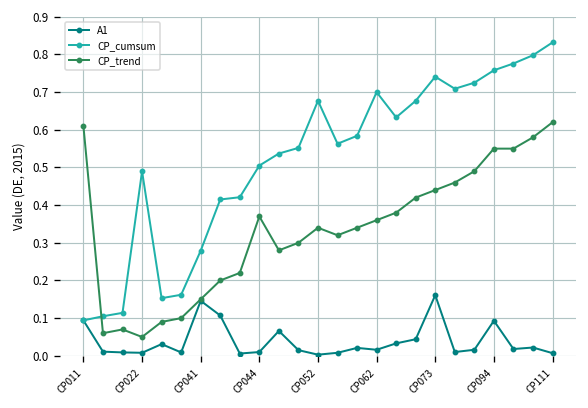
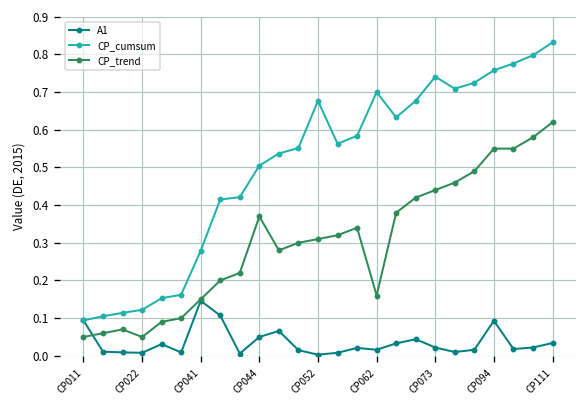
  {
    "A1": {
      "CP022": 0.01,
-     "CP044": 0.01,
+     "CP044": 0.05,
      "CP052": 0.00,
      "CP062": 0.02,
-     "CP073": 0.16,
+     "CP073": 0.02,
      "CP094": 0.09,
-     "CP111": 0.01
+     "CP111": 0.03
    },
    "CP_cumsum": {
-     "CP022": 0.49,
+     "CP022": 0.12,
      "CP041": 0.28,
      "CP044": 0.51,
      "CP052": 0.68,
      "CP062": 0.70,
      "CP073": 0.74,
      "CP094": 0.76,
      "CP111": 0.83
    },
    "CP_trend": {
-     "CP011": 0.61,
+     "CP011": 0.05,
      "CP022": 0.05,
      "CP044": 0.37,
-     "CP052": 0.34,
-     "CP062": 0.36,
+     "CP052": 0.31,
+     "CP062": 0.16,
      "CP073": 0.44,
      "CP094": 0.55,
      "CP111": 0.62
    }
  }
